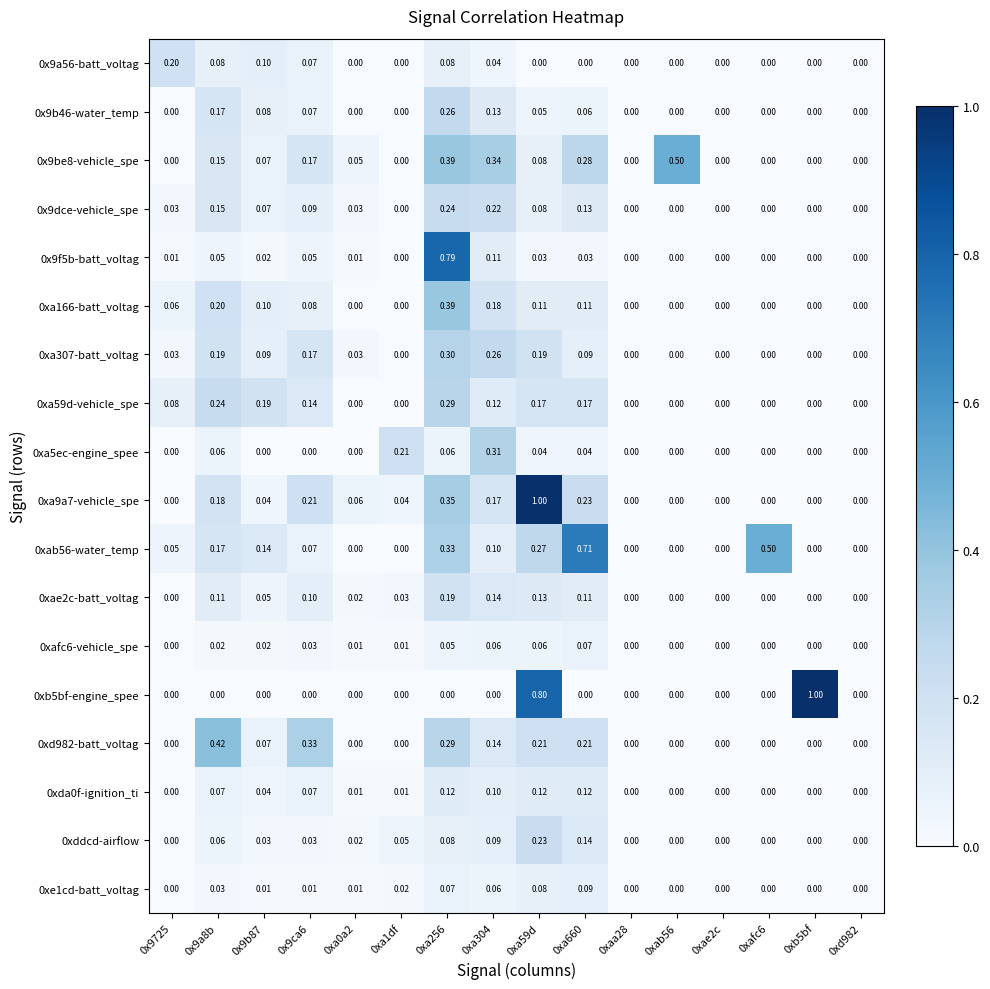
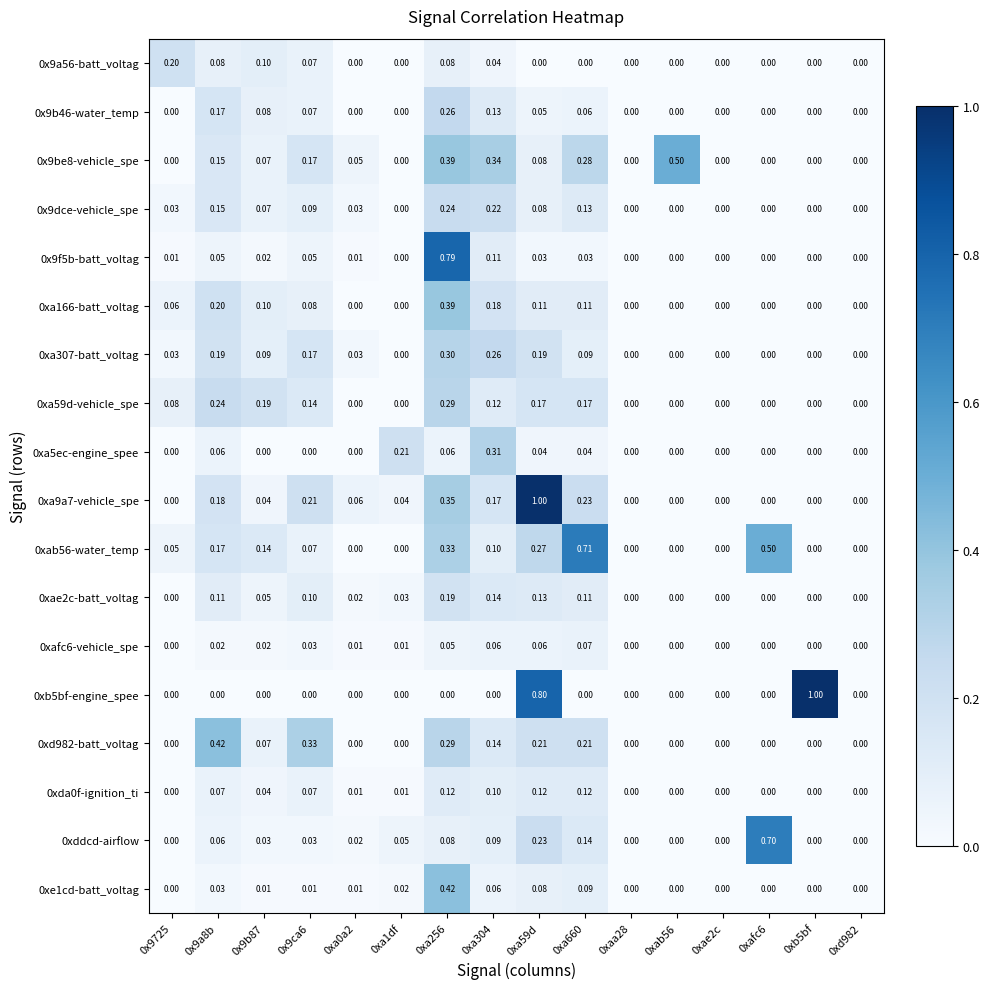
  {
    "0xddcd-airflow": {
      "0x9725": 0.00,
      "0x9a8b": 0.06,
      "0x9b87": 0.03,
      "0x9ca6": 0.03,
      "0xa0a2": 0.02,
      "0xa1df": 0.05,
      "0xa256": 0.08,
      "0xa304": 0.09,
      "0xa59d": 0.23,
      "0xa660": 0.14,
      "0xaa28": 0.00,
      "0xab56": 0.00,
      "0xae2c": 0.00,
-     "0xafc6": 0.00,
+     "0xafc6": 0.70,
      "0xb5bf": 0.00,
      "0xd982": 0.00
    },
    "0xe1cd-batt_voltag": {
      "0x9725": 0.00,
      "0x9a8b": 0.03,
      "0x9b87": 0.01,
      "0x9ca6": 0.01,
      "0xa0a2": 0.01,
      "0xa1df": 0.02,
-     "0xa256": 0.07,
+     "0xa256": 0.42,
      "0xa304": 0.06,
      "0xa59d": 0.08,
      "0xa660": 0.09,
      "0xaa28": 0.00,
      "0xab56": 0.00,
      "0xae2c": 0.00,
      "0xafc6": 0.00,
      "0xb5bf": 0.00,
      "0xd982": 0.00
    }
  }
